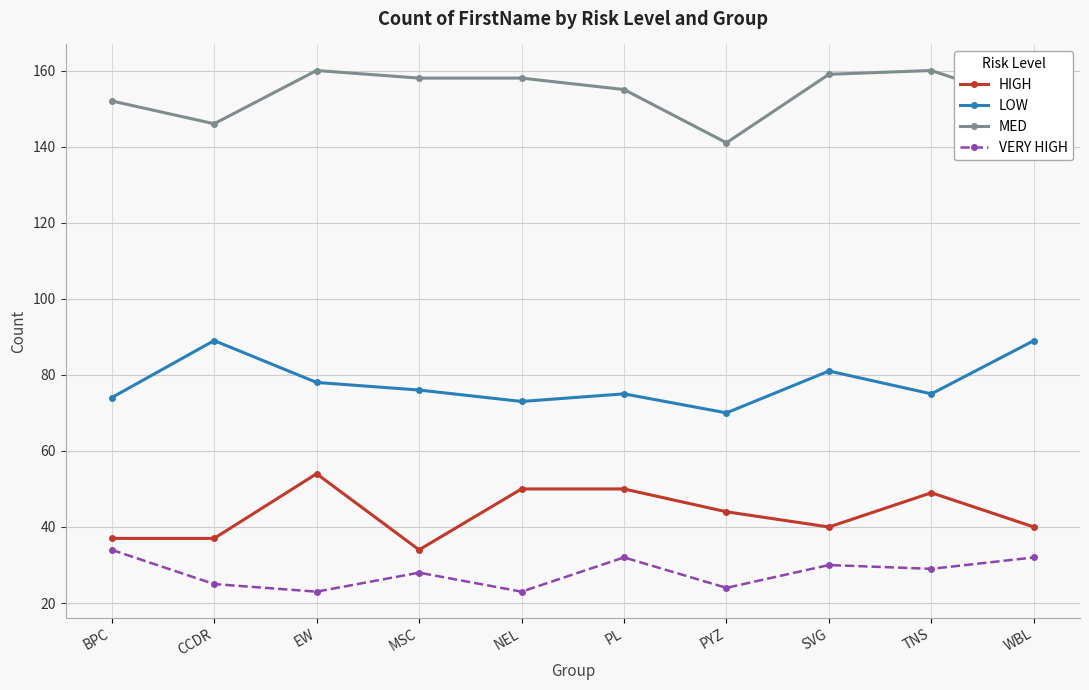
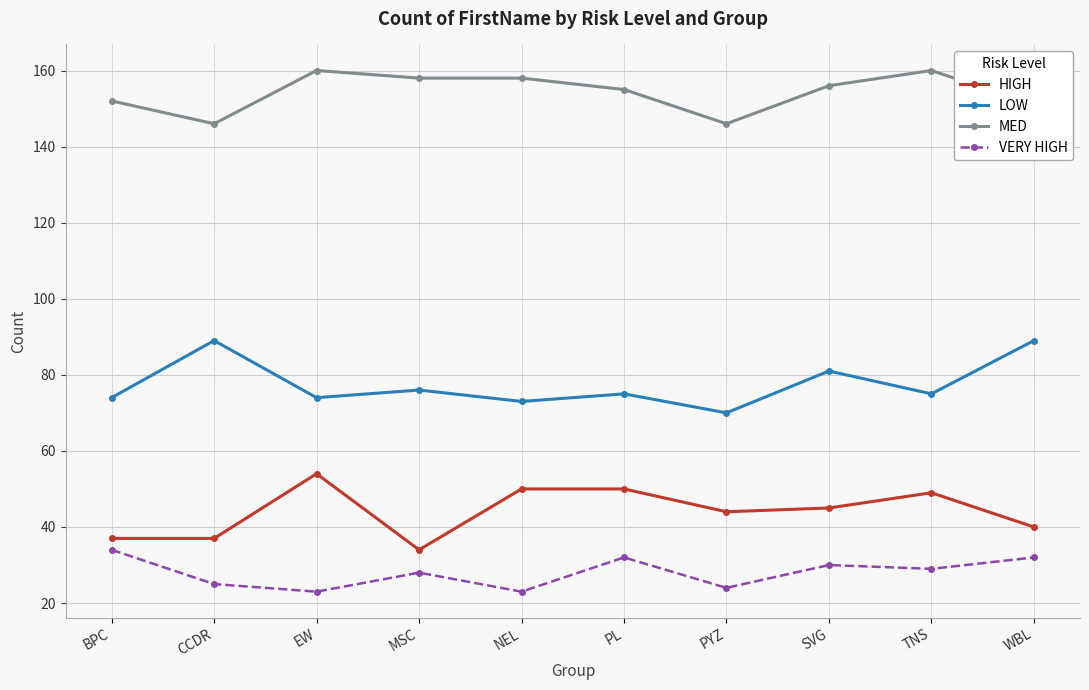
  {
    "HIGH": {
      "BPC": 37,
      "CCDR": 37,
      "EW": 54,
      "MSC": 34,
      "NEL": 50,
      "PL": 50,
      "PYZ": 44,
-     "SVG": 40,
+     "SVG": 45,
      "TNS": 49,
      "WBL": 40
    },
    "LOW": {
      "BPC": 74,
      "CCDR": 89,
-     "EW": 78,
+     "EW": 74,
      "MSC": 76,
      "NEL": 73,
      "PL": 75,
      "PYZ": 70,
      "SVG": 81,
      "TNS": 75,
      "WBL": 89
    },
    "MED": {
      "BPC": 152,
      "CCDR": 146,
      "EW": 160,
      "MSC": 158,
      "NEL": 158,
      "PL": 155,
-     "PYZ": 141,
-     "SVG": 159,
+     "PYZ": 146,
+     "SVG": 156,
      "TNS": 160
    },
    "VERY HIGH": {
      "BPC": 34,
      "CCDR": 25,
      "EW": 23,
      "MSC": 28,
      "NEL": 23,
      "PL": 32,
      "PYZ": 24,
      "SVG": 30,
      "TNS": 29,
      "WBL": 32
    }
  }
